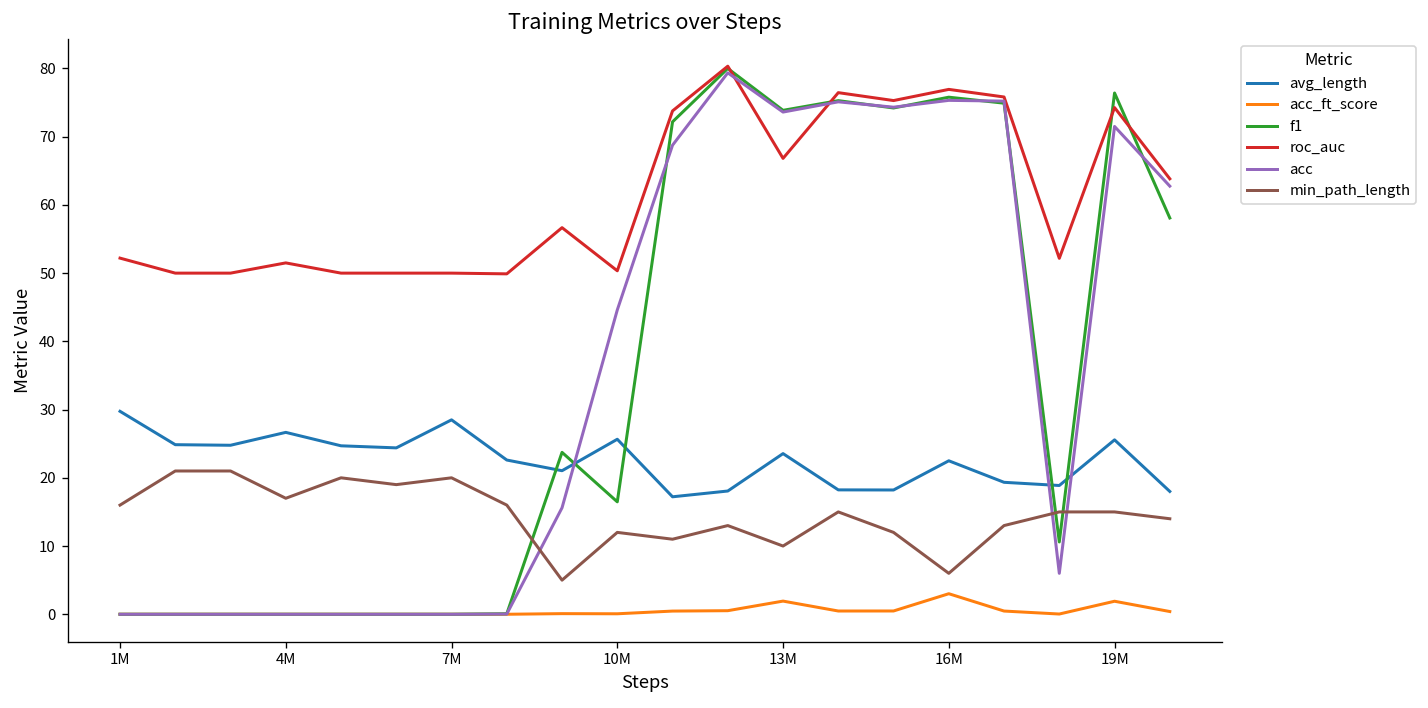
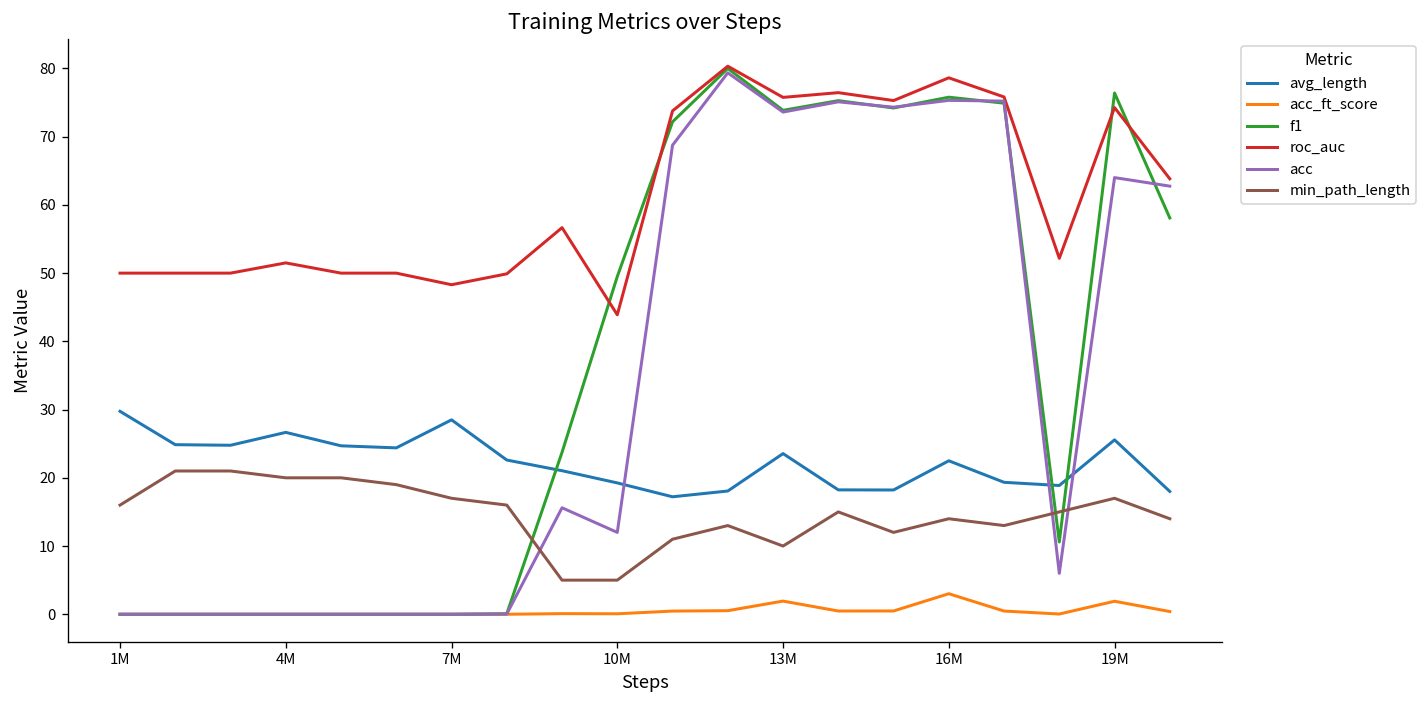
  {
    "avg_length": {
      "1M": 30,
      "4M": 27,
      "7M": 28,
-     "10M": 26,
+     "10M": 19,
      "13M": 24,
      "16M": 22,
      "19M": 26
    },
    "acc_ft_score": {
      "10M": 0,
      "13M": 2,
      "16M": 3,
      "19M": 2
    },
    "f1": {
-     "10M": 16,
+     "10M": 49,
      "16M": 76,
      "19M": 76
    },
    "roc_auc": {
-     "1M": 52,
+     "1M": 50,
      "4M": 52,
-     "7M": 50,
-     "10M": 50,
-     "13M": 67,
-     "16M": 77,
+     "7M": 48,
+     "10M": 44,
+     "13M": 76,
+     "16M": 79,
      "19M": 74
    },
    "acc": {
-     "10M": 45,
+     "10M": 12,
      "16M": 75,
-     "19M": 72
+     "19M": 64
    },
    "min_path_length": {
      "1M": 16,
-     "4M": 17,
-     "7M": 20,
-     "10M": 12,
+     "4M": 20,
+     "7M": 17,
+     "10M": 5,
      "13M": 10,
-     "16M": 6,
-     "19M": 15
+     "16M": 14,
+     "19M": 17
    }
  }
